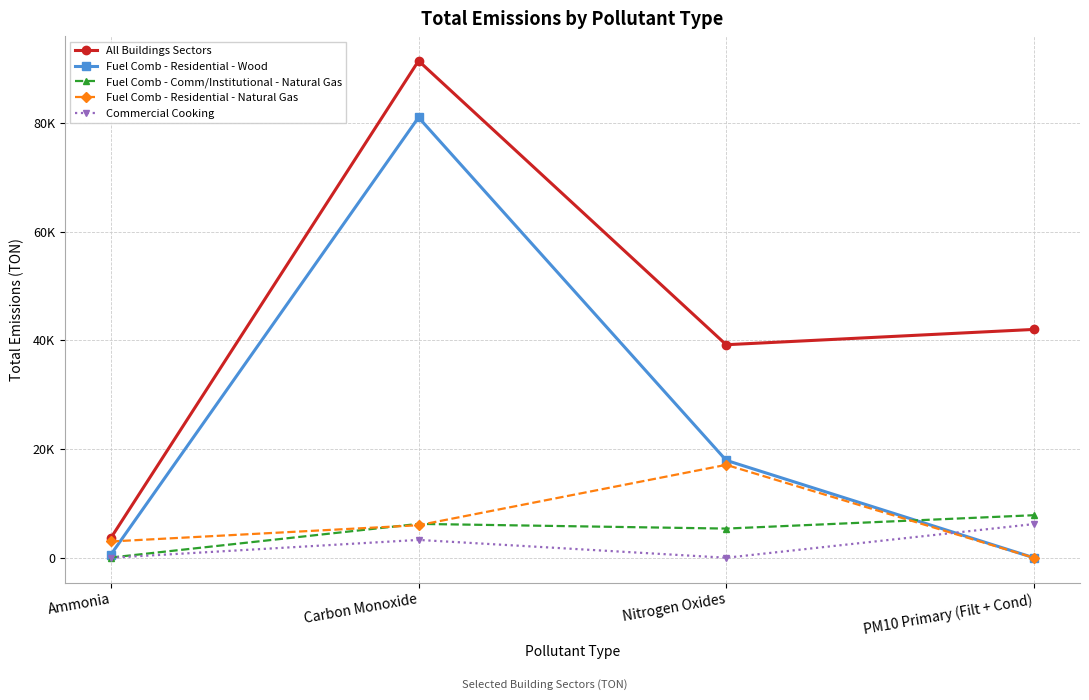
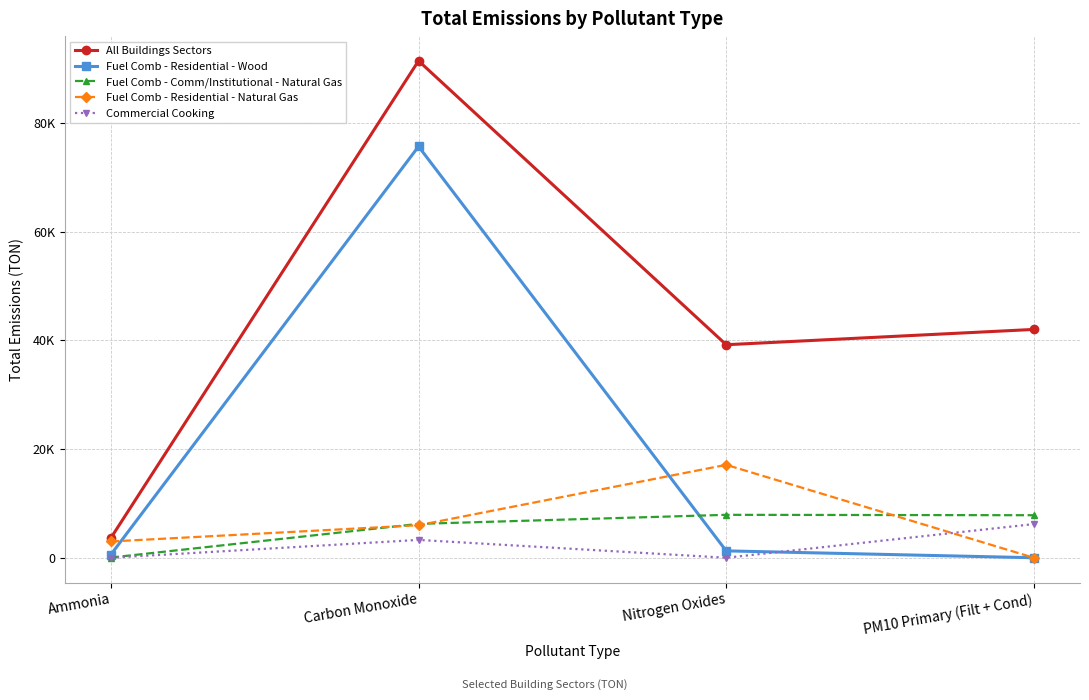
  {
    "All Buildings Sectors": {
      "Ammonia": 4000,
      "Carbon Monoxide": 91000,
      "Nitrogen Oxides": 39000,
      "PM10 Primary (Filt + Cond)": 42000
    },
    "Fuel Comb - Residential - Wood": {
      "Ammonia": 1000,
-     "Carbon Monoxide": 81000,
-     "Nitrogen Oxides": 18000
+     "Carbon Monoxide": 76000,
+     "Nitrogen Oxides": 1000
    },
    "Fuel Comb - Comm/Institutional - Natural Gas": {
-     "Nitrogen Oxides": 5000,
+     "Nitrogen Oxides": 8000,
      "PM10 Primary (Filt + Cond)": 8000
    },
    "Fuel Comb - Residential - Natural Gas": {
      "Ammonia": 3000,
      "Nitrogen Oxides": 17000
    },
    "Commercial Cooking": {
      "Carbon Monoxide": 3000,
      "Nitrogen Oxides": 0,
      "PM10 Primary (Filt + Cond)": 6000
    }
  }
